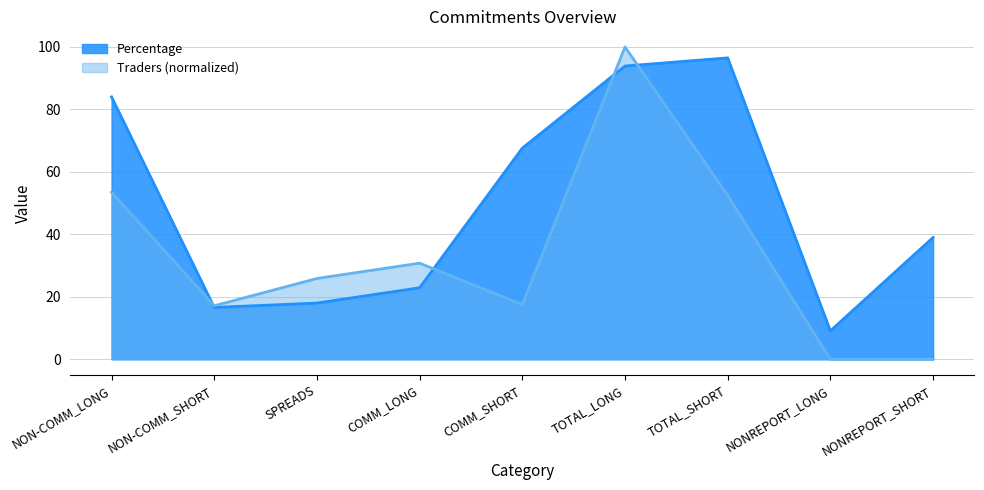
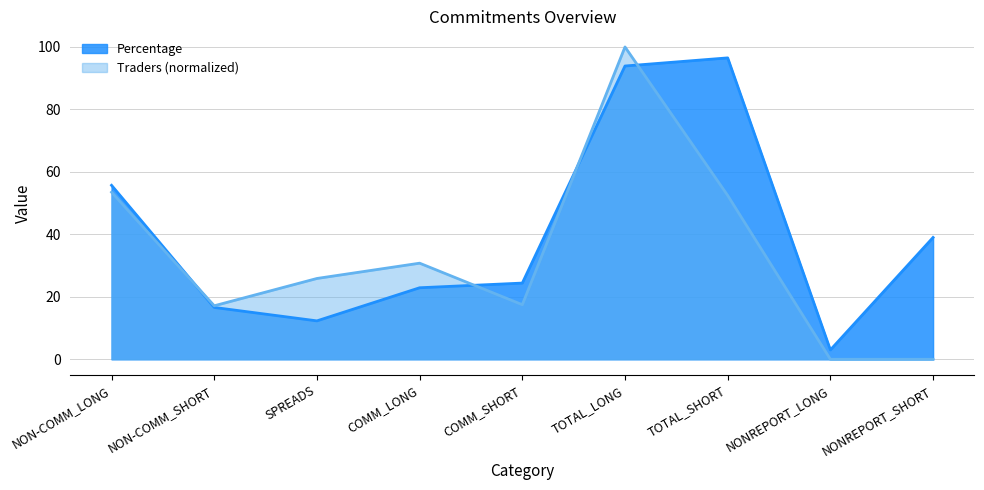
  {
    "Percentage": {
-     "NON-COMM_LONG": 84,
-     "SPREADS": 18,
+     "NON-COMM_LONG": 56,
+     "SPREADS": 12,
      "COMM_LONG": 23,
-     "COMM_SHORT": 68,
+     "COMM_SHORT": 24,
      "TOTAL_LONG": 94,
      "TOTAL_SHORT": 97,
-     "NONREPORT_LONG": 9,
+     "NONREPORT_LONG": 3,
      "NONREPORT_SHORT": 39
    },
    "Traders (normalized)": {
      "NON-COMM_LONG": 53,
      "SPREADS": 26,
      "COMM_LONG": 31,
      "COMM_SHORT": 17,
      "TOTAL_LONG": 100,
      "TOTAL_SHORT": 52,
      "NONREPORT_LONG": 0,
      "NONREPORT_SHORT": 0
    }
  }
